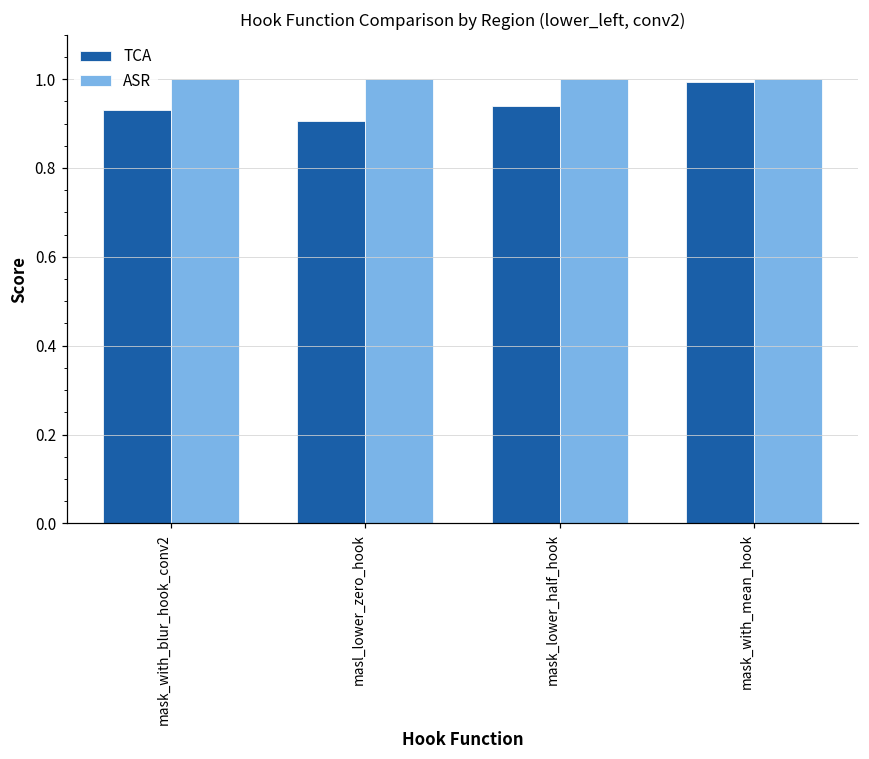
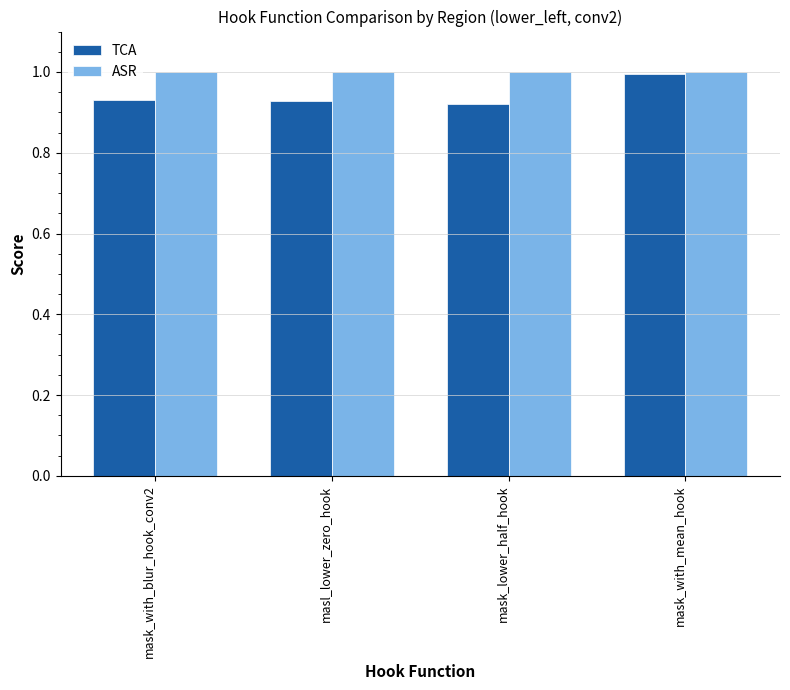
  {
    "TCA": {
      "mask_with_blur_hook_conv2": 0.93,
-     "masl_lower_zero_hook": 0.90,
-     "mask_lower_half_hook": 0.94,
+     "masl_lower_zero_hook": 0.93,
+     "mask_lower_half_hook": 0.92,
      "mask_with_mean_hook": 0.99
    },
    "ASR": {
      "mask_with_blur_hook_conv2": 1.00,
      "masl_lower_zero_hook": 1.00,
      "mask_lower_half_hook": 1.00,
      "mask_with_mean_hook": 1.00
    }
  }
